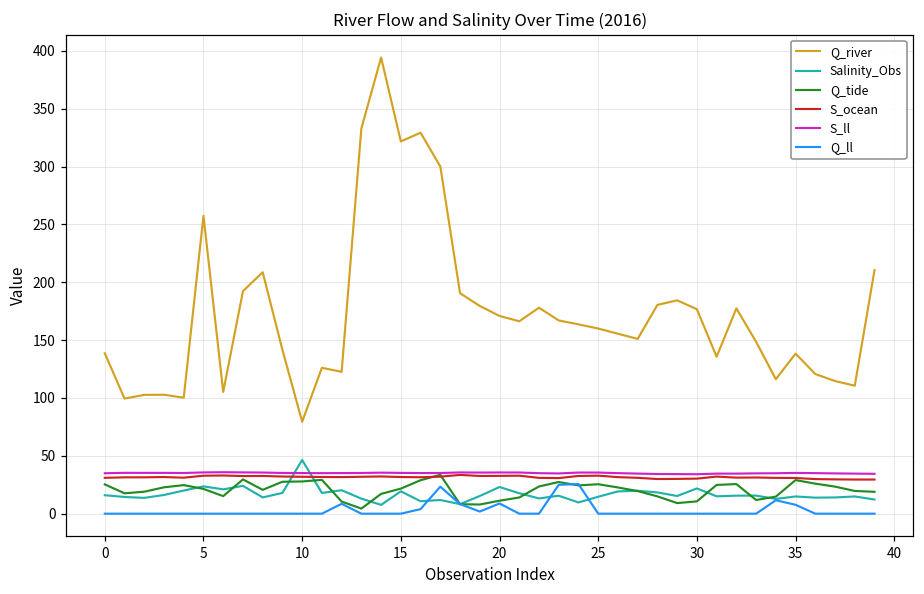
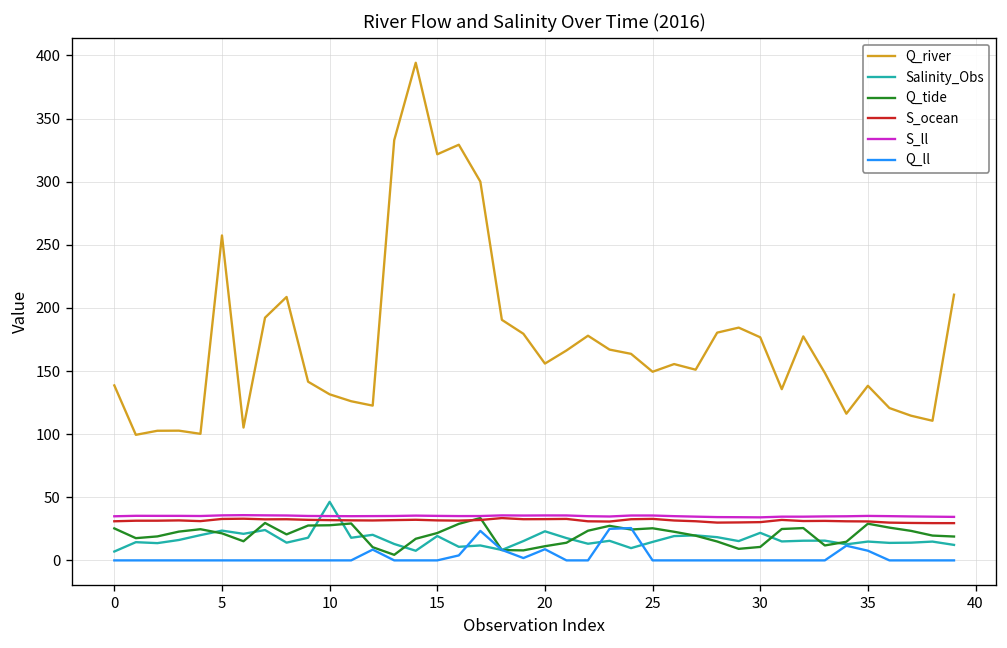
  {
    "Q_river": {
      "0": 139,
      "5": 257,
-     "10": 79,
+     "10": 132,
      "15": 322,
-     "20": 171,
-     "25": 160,
+     "20": 156,
+     "25": 149,
      "30": 177,
      "35": 138
    },
    "Salinity_Obs": {
-     "0": 16,
+     "0": 7,
      "10": 46,
      "20": 23,
      "25": 15,
      "30": 22,
      "35": 15
    },
    "Q_tide": {
      "0": 25,
      "10": 28,
      "25": 25,
      "30": 11
    },
    "S_ocean": {
      "0": 31,
      "5": 33,
      "10": 32,
      "15": 32,
      "20": 33,
      "25": 33,
      "30": 30
    },
    "S_ll": {
      "0": 35,
      "5": 36,
      "10": 35,
      "15": 35,
      "20": 36,
      "25": 36,
      "30": 34,
      "35": 35
    },
    "Q_ll": {
      "0": 0,
      "5": 0,
      "10": 0,
      "15": 0,
      "25": 0,
      "30": 0,
      "35": 8
    }
  }
